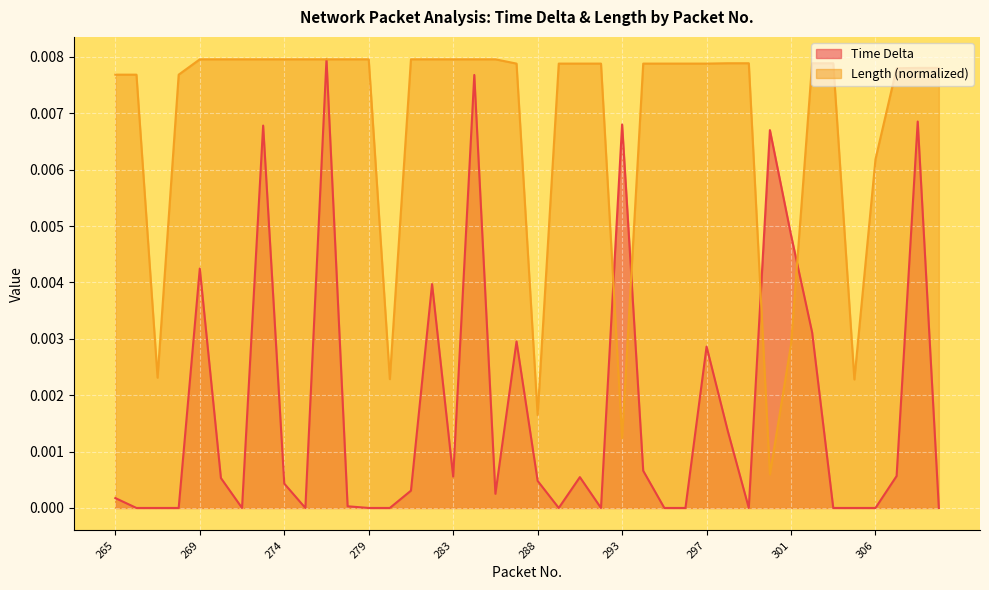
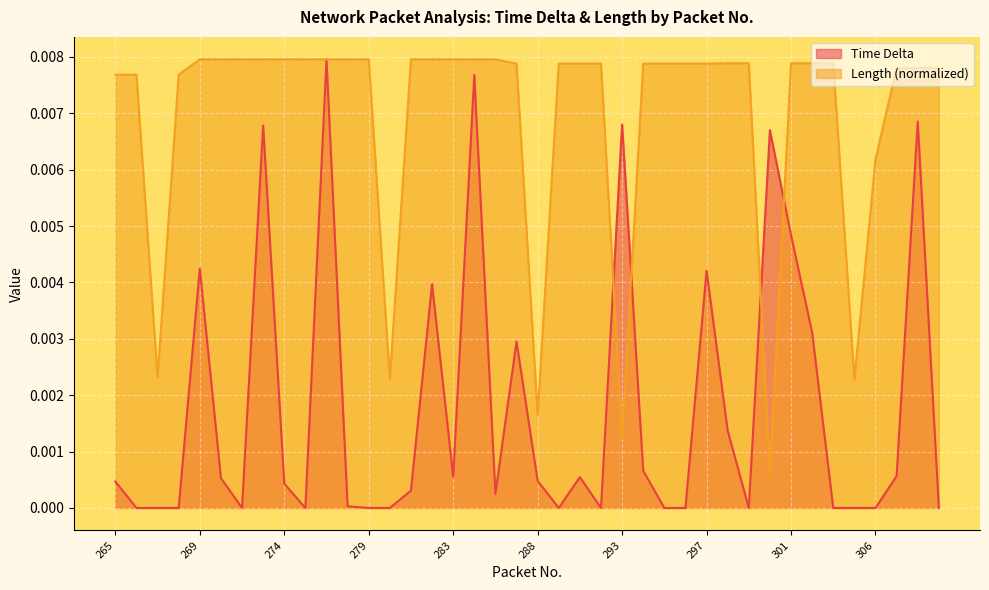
  {
    "Time Delta": {
-     "265": 0.0002,
+     "265": 0.0005,
      "269": 0.0042,
      "274": 0.0004,
      "279": 0.0000,
      "283": 0.0006,
      "288": 0.0005,
      "293": 0.0068,
-     "297": 0.0029,
+     "297": 0.0042,
      "301": 0.0048,
      "306": 0.0000
    },
    "Length (normalized)": {
      "265": 0.0077,
      "269": 0.0080,
      "274": 0.0080,
      "279": 0.0080,
      "283": 0.0080,
      "288": 0.0016,
      "293": 0.0012,
      "297": 0.0079,
-     "301": 0.0029,
+     "301": 0.0079,
      "306": 0.0062
    }
  }
